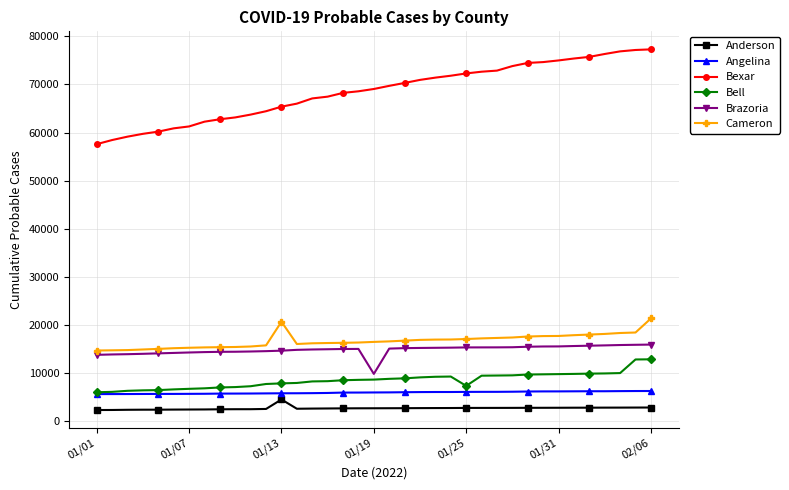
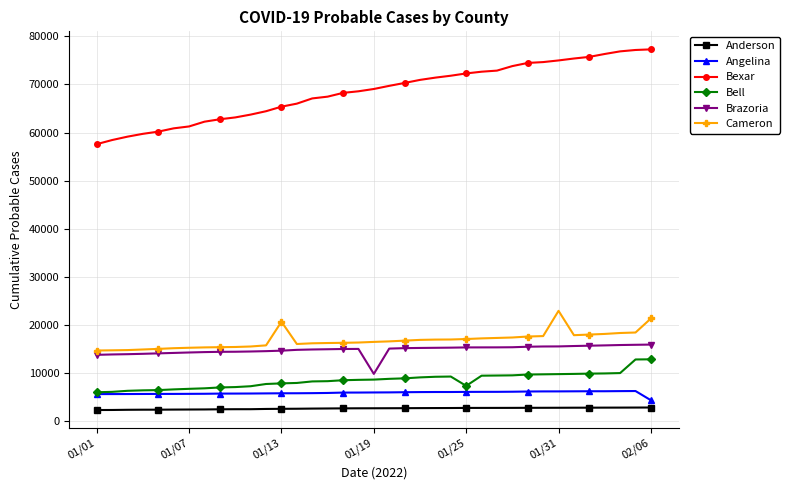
  {
    "Anderson": {
      "01/01": 2000,
      "01/07": 2000,
-     "01/13": 5000,
+     "01/13": 3000,
      "01/19": 3000,
      "01/25": 3000,
      "01/31": 3000,
      "02/06": 3000
    },
    "Angelina": {
      "01/07": 6000,
      "01/13": 6000,
      "01/19": 6000,
      "01/25": 6000,
      "01/31": 6000,
-     "02/06": 6000
+     "02/06": 4000
    },
    "Bexar": {
      "01/01": 58000,
      "01/07": 61000,
      "01/13": 65000,
      "01/19": 69000,
      "01/25": 72000,
      "01/31": 75000,
      "02/06": 77000
    },
    "Bell": {
      "01/07": 7000,
      "01/13": 8000,
      "01/19": 9000,
      "01/25": 7000,
      "01/31": 10000,
      "02/06": 13000
    },
    "Brazoria": {
      "01/01": 14000,
      "01/07": 14000,
      "01/13": 15000,
      "01/19": 10000,
      "01/25": 15000,
      "01/31": 16000,
      "02/06": 16000
    },
    "Cameron": {
      "01/01": 15000,
      "01/07": 15000,
      "01/13": 21000,
      "01/19": 16000,
      "01/25": 17000,
-     "01/31": 18000,
+     "01/31": 23000,
      "02/06": 21000
    }
  }
